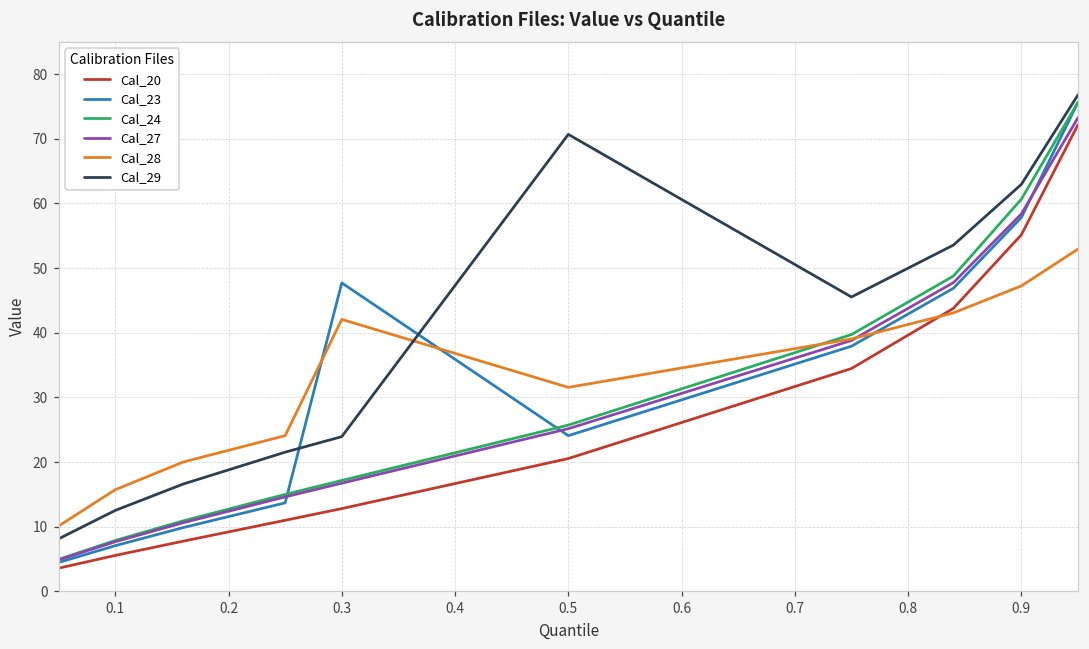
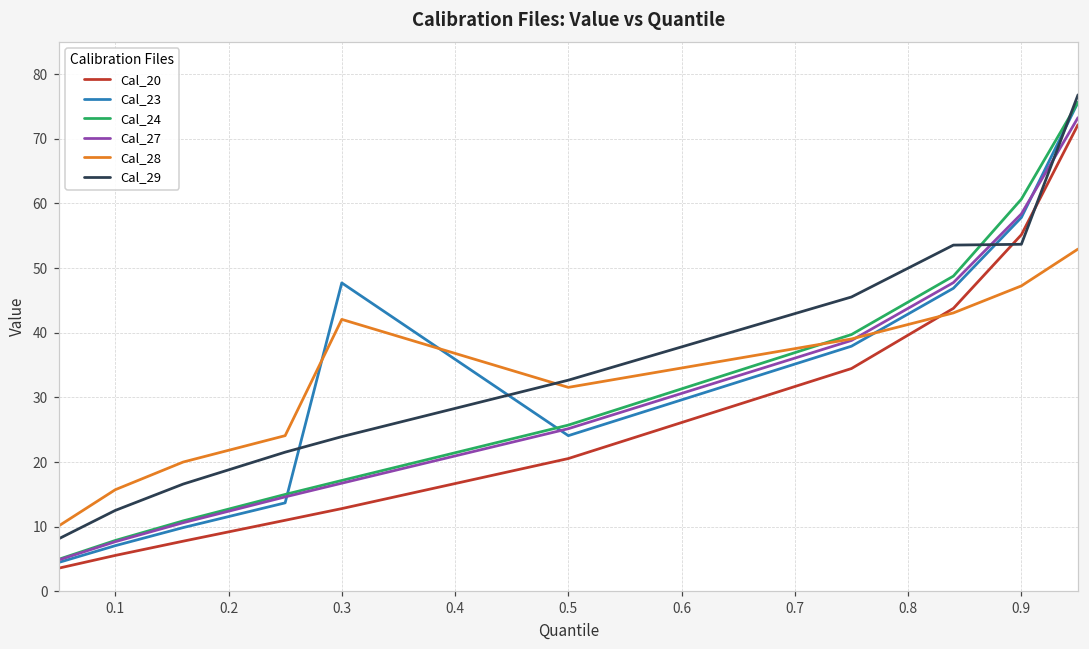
  {
    "Cal_20": {
      "0.1": 6,
      "0.3": 13,
      "0.5": 21,
      "0.9": 55
    },
    "Cal_23": {
      "0.1": 7,
      "0.3": 48,
      "0.5": 24,
      "0.9": 58
    },
    "Cal_24": {
      "0.5": 26,
      "0.9": 61
    },
    "Cal_27": {
      "0.5": 25,
      "0.9": 58
    },
    "Cal_28": {
      "0.1": 16,
      "0.3": 42,
      "0.5": 32,
      "0.9": 47
    },
    "Cal_29": {
      "0.1": 13,
      "0.3": 24,
-     "0.5": 71,
-     "0.9": 63
+     "0.5": 33,
+     "0.9": 54
    }
  }
